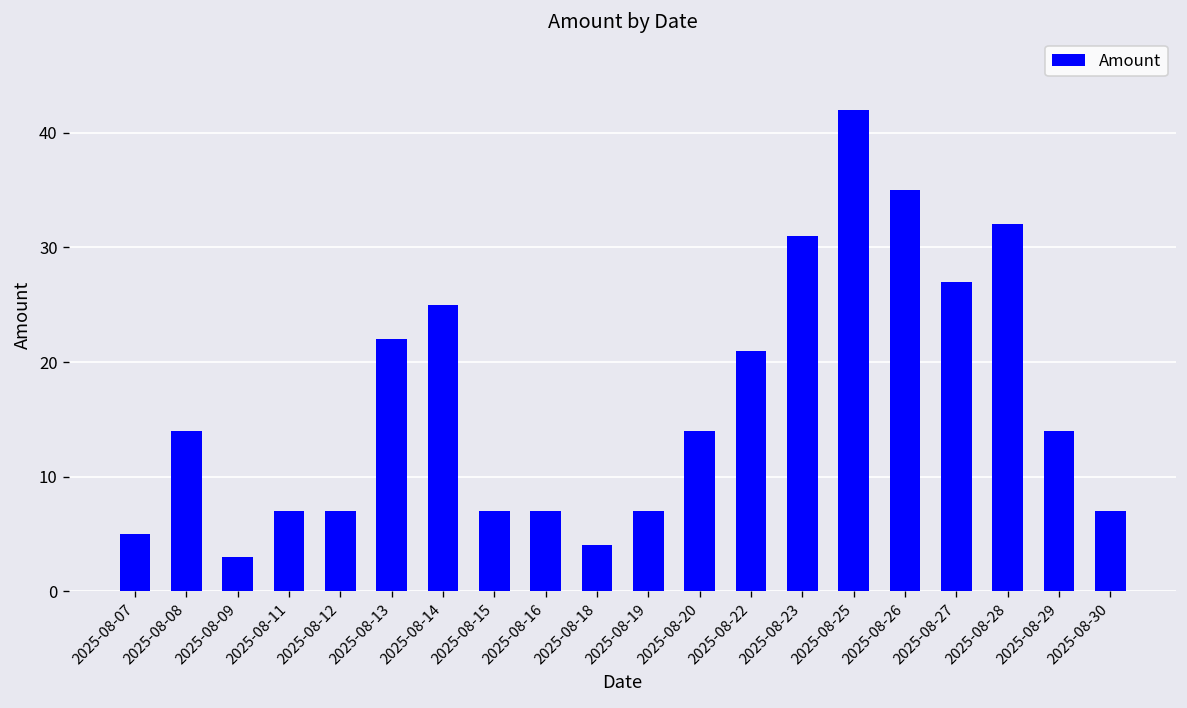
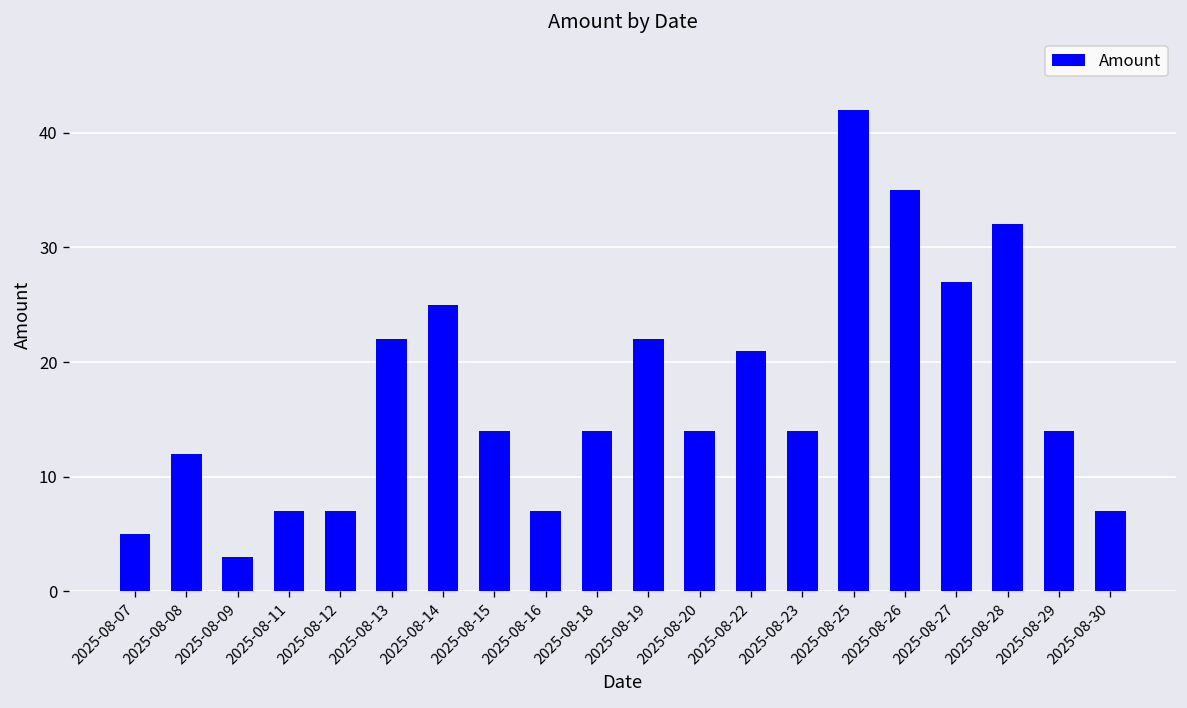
  {
    "2025-08-07": 5,
-   "2025-08-08": 14,
+   "2025-08-08": 12,
    "2025-08-09": 3,
    "2025-08-11": 7,
    "2025-08-12": 7,
    "2025-08-13": 22,
    "2025-08-14": 25,
-   "2025-08-15": 7,
+   "2025-08-15": 14,
    "2025-08-16": 7,
-   "2025-08-18": 4,
-   "2025-08-19": 7,
+   "2025-08-18": 14,
+   "2025-08-19": 22,
    "2025-08-20": 14,
    "2025-08-22": 21,
-   "2025-08-23": 31,
+   "2025-08-23": 14,
    "2025-08-25": 42,
    "2025-08-26": 35,
    "2025-08-27": 27,
    "2025-08-28": 32,
    "2025-08-29": 14,
    "2025-08-30": 7
  }
